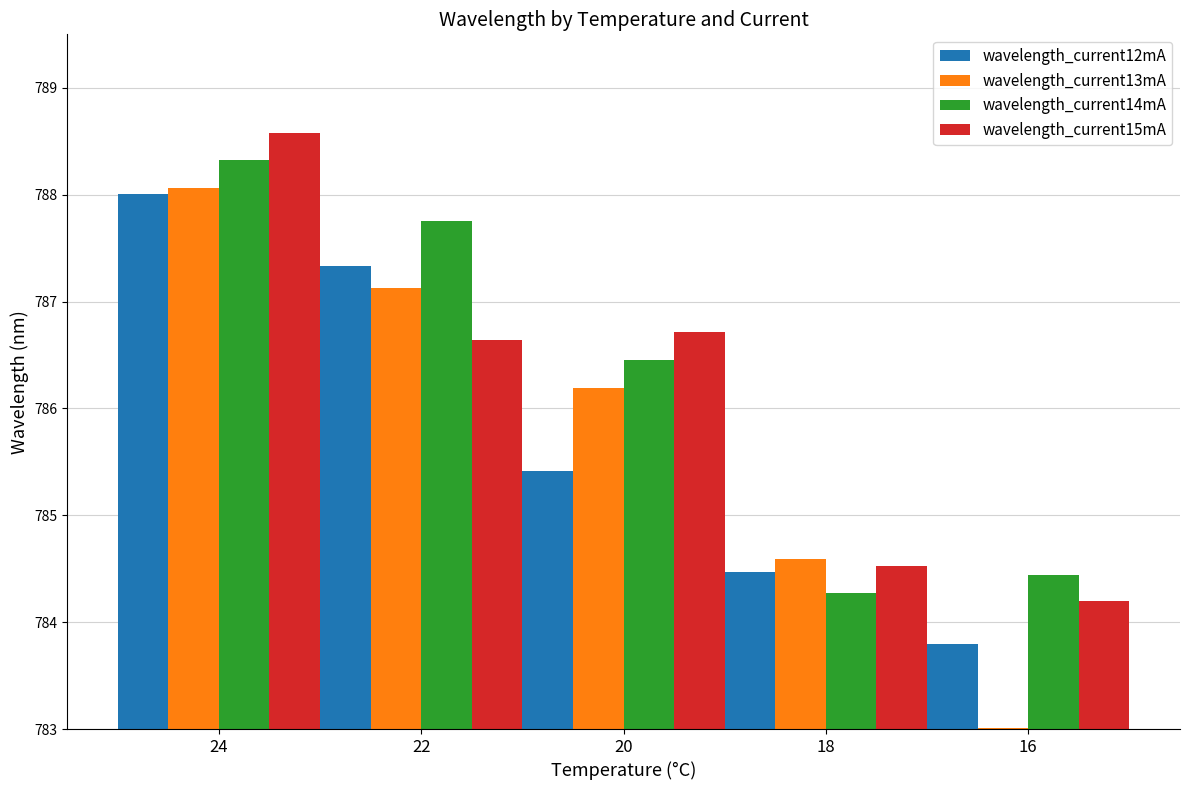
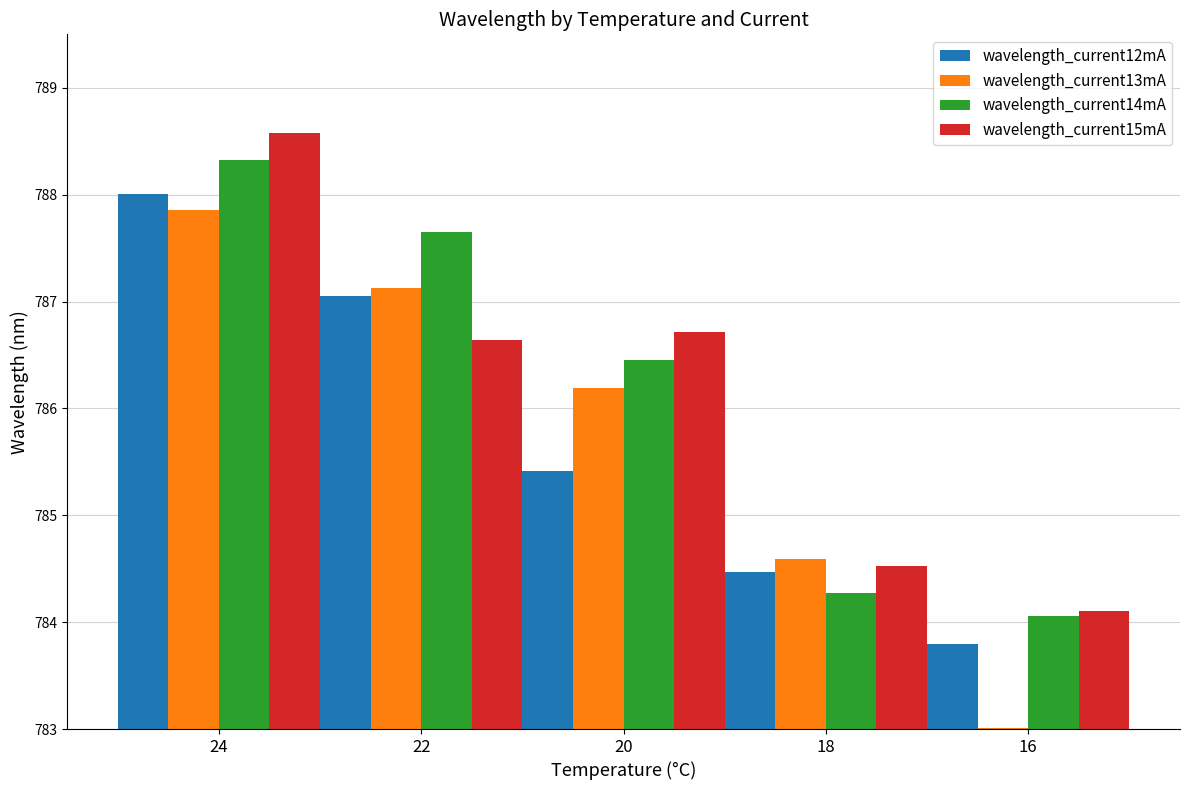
  {
    "wavelength_current12mA": {
      "24": 788.01,
-     "22": 787.33,
+     "22": 787.05,
      "20": 785.41,
      "18": 784.47,
      "16": 783.80
    },
    "wavelength_current13mA": {
-     "24": 788.06,
+     "24": 787.86,
      "22": 787.13,
      "20": 786.19,
      "18": 784.59,
      "16": 783.01
    },
    "wavelength_current14mA": {
      "24": 788.32,
-     "22": 787.75,
+     "22": 787.65,
      "20": 786.45,
      "18": 784.27,
-     "16": 784.44
+     "16": 784.06
    },
    "wavelength_current15mA": {
      "24": 788.58,
      "22": 786.64,
      "20": 786.71,
      "18": 784.53,
-     "16": 784.19
+     "16": 784.11
    }
  }
